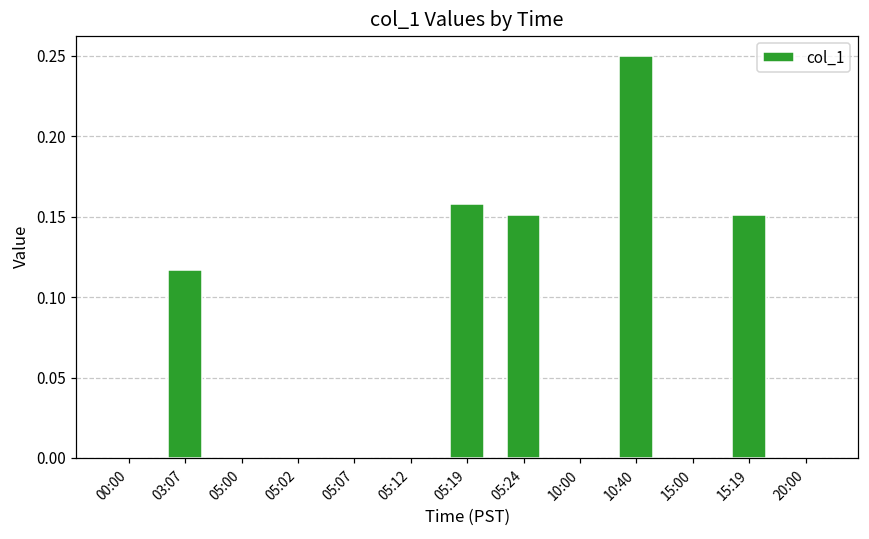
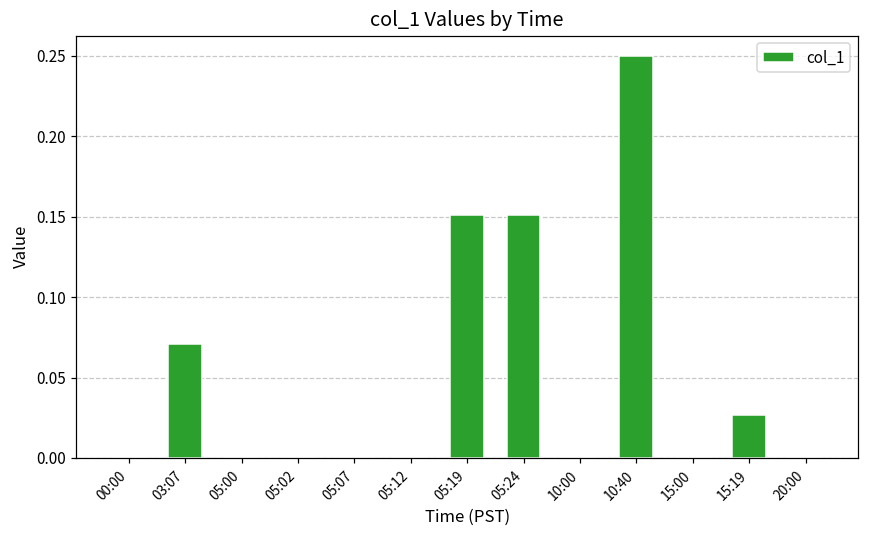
  {
    "00:00": 0.000,
-   "03:07": 0.117,
+   "03:07": 0.071,
    "05:00": 0.000,
    "05:02": 0.000,
    "05:07": 0.000,
    "05:12": 0.000,
-   "05:19": 0.158,
+   "05:19": 0.151,
    "05:24": 0.151,
    "10:00": 0.000,
    "10:40": 0.250,
    "15:00": 0.000,
-   "15:19": 0.151,
+   "15:19": 0.027,
    "20:00": 0.000
  }
